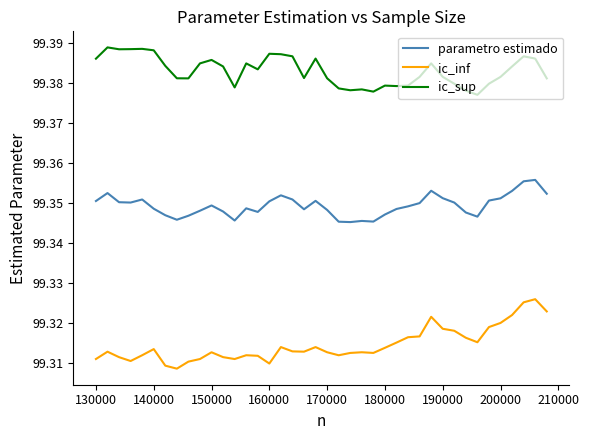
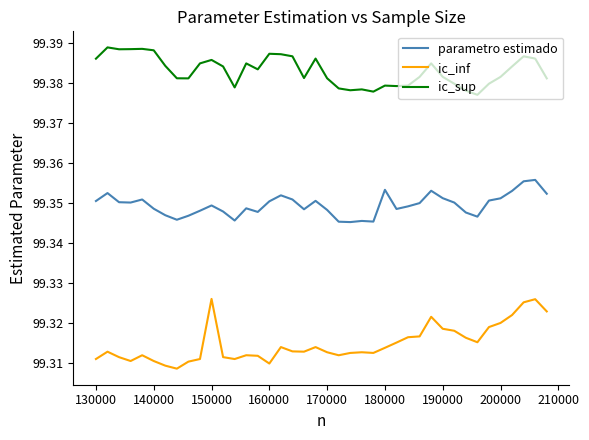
  {
    "parametro estimado": {
      "130000": 99.351,
      "140000": 99.349,
      "150000": 99.349,
      "160000": 99.350,
      "170000": 99.348,
-     "180000": 99.347,
+     "180000": 99.353,
      "190000": 99.351,
      "200000": 99.351
    },
    "ic_inf": {
      "130000": 99.311,
-     "140000": 99.313,
-     "150000": 99.313,
+     "140000": 99.310,
+     "150000": 99.326,
      "160000": 99.310,
      "170000": 99.313,
      "180000": 99.314,
      "190000": 99.319,
      "200000": 99.320
    },
    "ic_sup": {
      "130000": 99.386,
      "140000": 99.388,
      "150000": 99.386,
      "160000": 99.387,
      "170000": 99.381,
      "180000": 99.379
    }
  }
